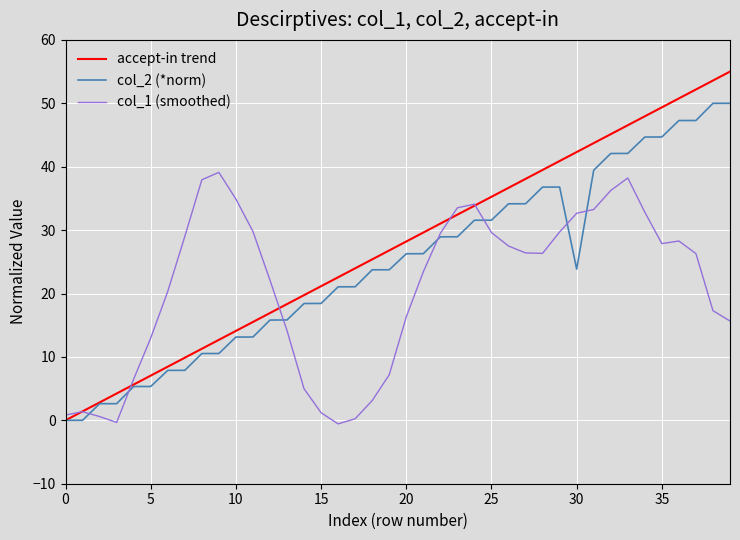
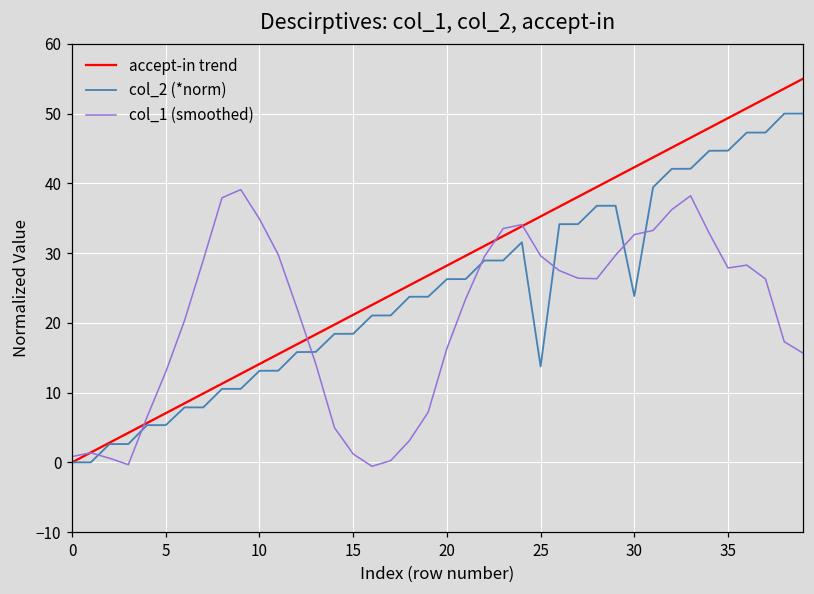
  {
    "accept-in trend": {
      "5": 7,
      "10": 14,
      "15": 21,
      "20": 28,
      "25": 35,
      "30": 42,
      "35": 49
    },
    "col_2 (*norm)": {
      "5": 5,
      "10": 13,
      "15": 18,
      "20": 26,
-     "25": 32,
+     "25": 14,
      "30": 24,
      "35": 45
    },
    "col_1 (smoothed)": {
      "0": 1,
      "5": 13,
      "10": 35,
      "15": 1,
      "20": 16,
      "25": 30,
      "30": 33,
      "35": 28
    }
  }
